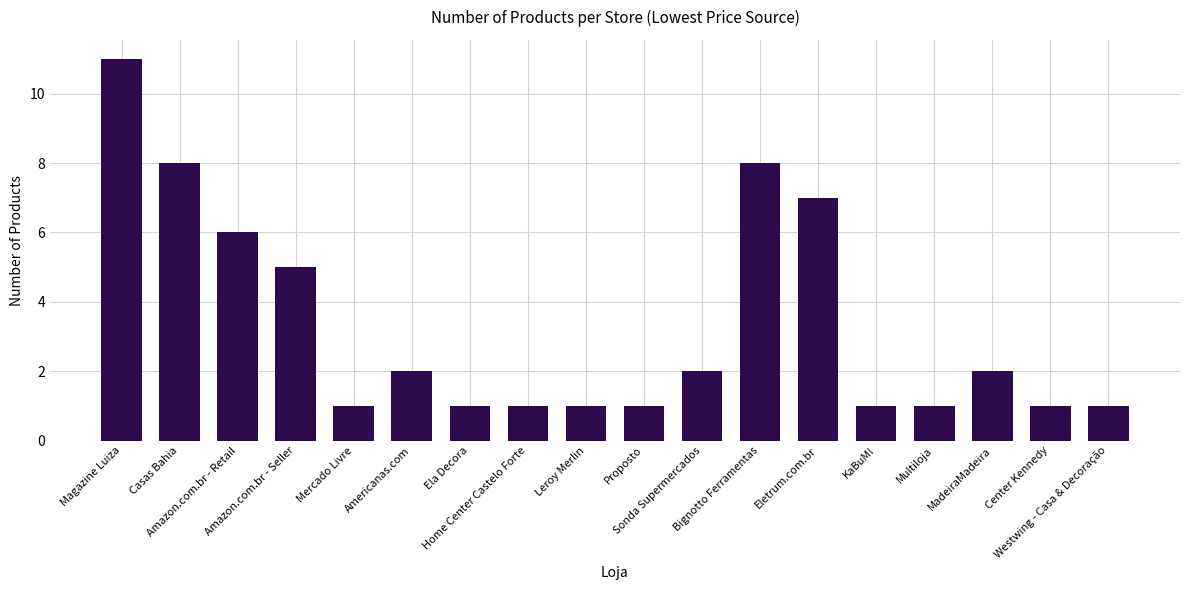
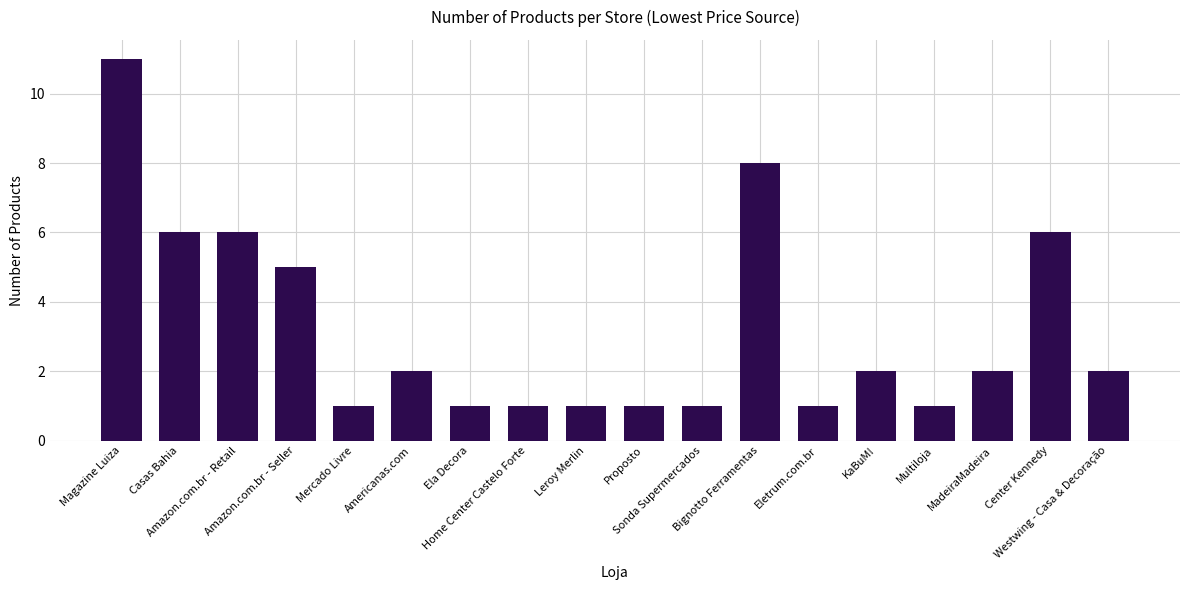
  {
    "Magazine Luiza": 11,
-   "Casas Bahia": 8,
+   "Casas Bahia": 6,
    "Amazon.com.br - Retail": 6,
    "Amazon.com.br - Seller": 5,
    "Mercado Livre": 1,
    "Americanas.com": 2,
    "Ela Decora": 1,
    "Home Center Castelo Forte": 1,
    "Leroy Merlin": 1,
    "Proposto": 1,
-   "Sonda Supermercados": 2,
+   "Sonda Supermercados": 1,
    "Bignotto Ferramentas": 8,
-   "Eletrum.com.br": 7,
-   "KaBuM!": 1,
+   "Eletrum.com.br": 1,
+   "KaBuM!": 2,
    "Multiloja": 1,
    "MadeiraMadeira": 2,
-   "Center Kennedy": 1,
-   "Westwing - Casa & Decoração": 1
+   "Center Kennedy": 6,
+   "Westwing - Casa & Decoração": 2
  }
